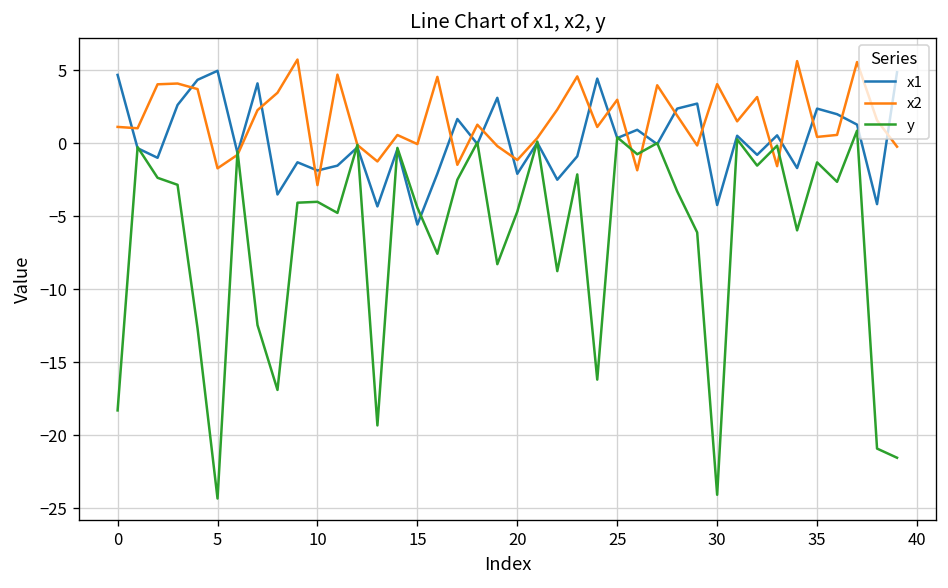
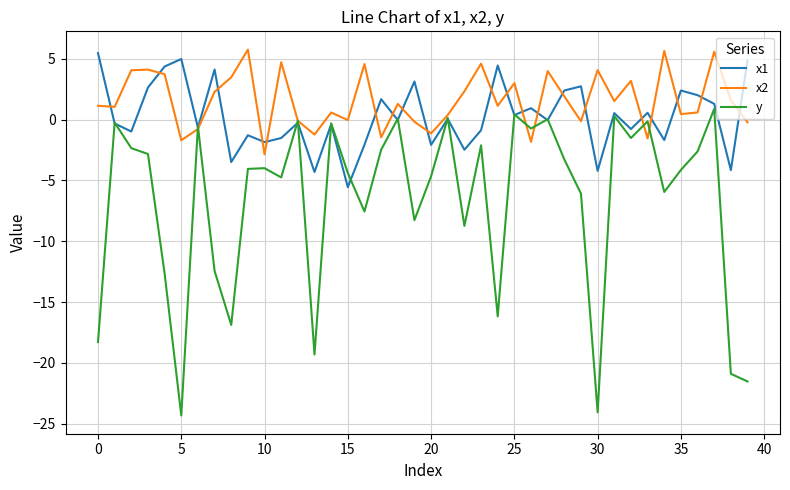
  {
    "x1": {
-     "0": 4.7,
+     "0": 5.5,
      "5": 5.0,
      "10": -1.9,
      "15": -5.6,
      "20": -2.1,
      "30": -4.2,
      "35": 2.4
    },
    "x2": {
      "0": 1.1,
      "5": -1.7,
      "10": -2.9,
      "15": 0.0,
      "20": -1.1,
      "25": 3.0,
      "30": 4.1,
      "35": 0.4
    },
    "y": {
      "0": -18.3,
      "5": -24.3,
      "10": -4.0,
      "15": -4.4,
      "20": -4.7,
      "30": -24.1,
-     "35": -1.3
+     "35": -4.1
    }
  }
